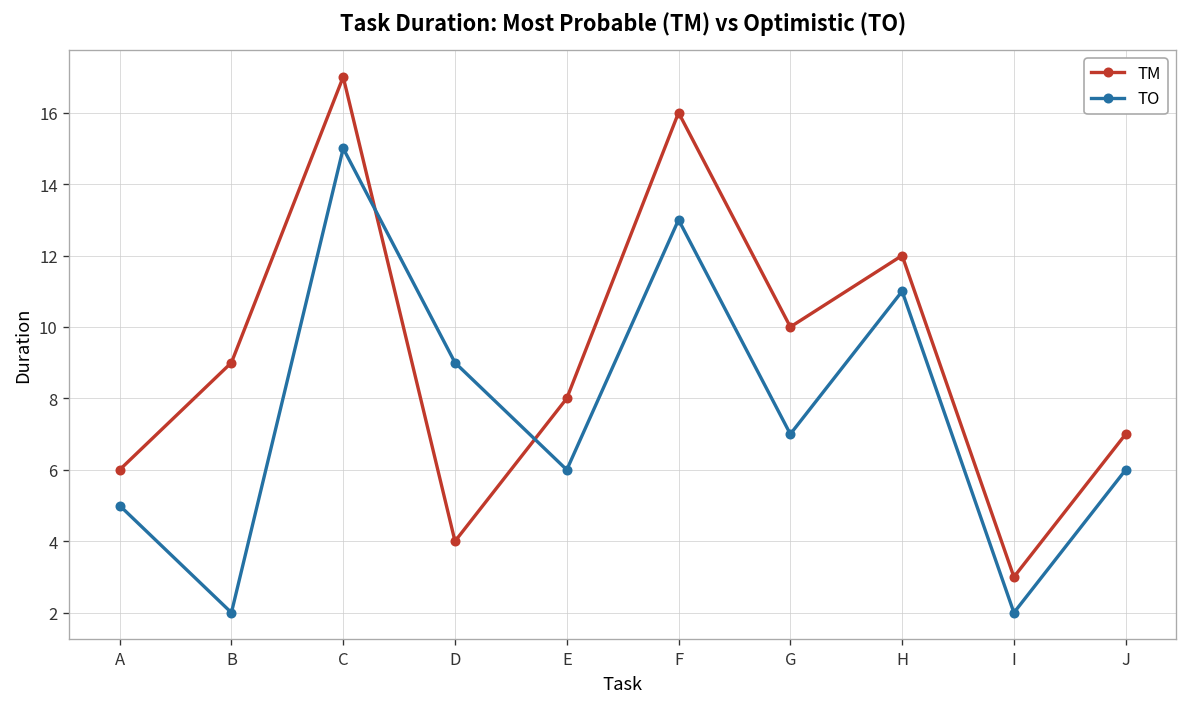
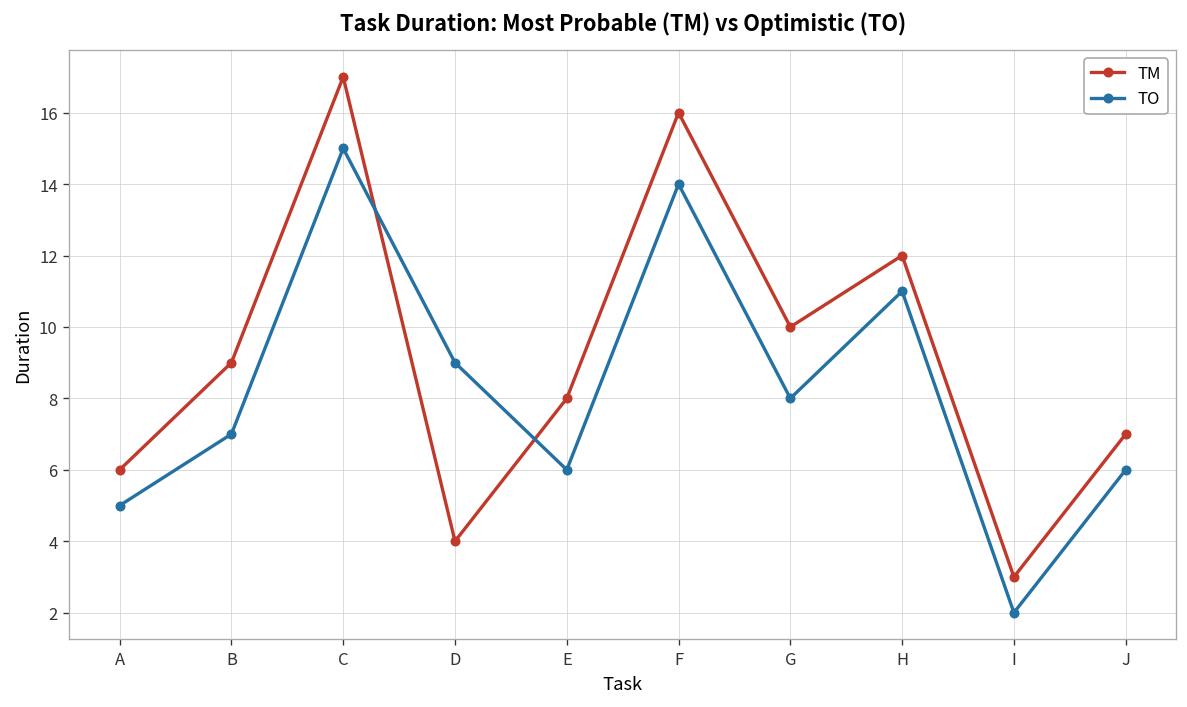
  {
    "TM": {
      "A": 6,
      "B": 9,
      "C": 17,
      "D": 4,
      "E": 8,
      "F": 16,
      "G": 10,
      "H": 12,
      "I": 3,
      "J": 7
    },
    "TO": {
      "A": 5,
-     "B": 2,
+     "B": 7,
      "C": 15,
      "D": 9,
      "E": 6,
-     "F": 13,
-     "G": 7,
+     "F": 14,
+     "G": 8,
      "H": 11,
      "I": 2,
      "J": 6
    }
  }
